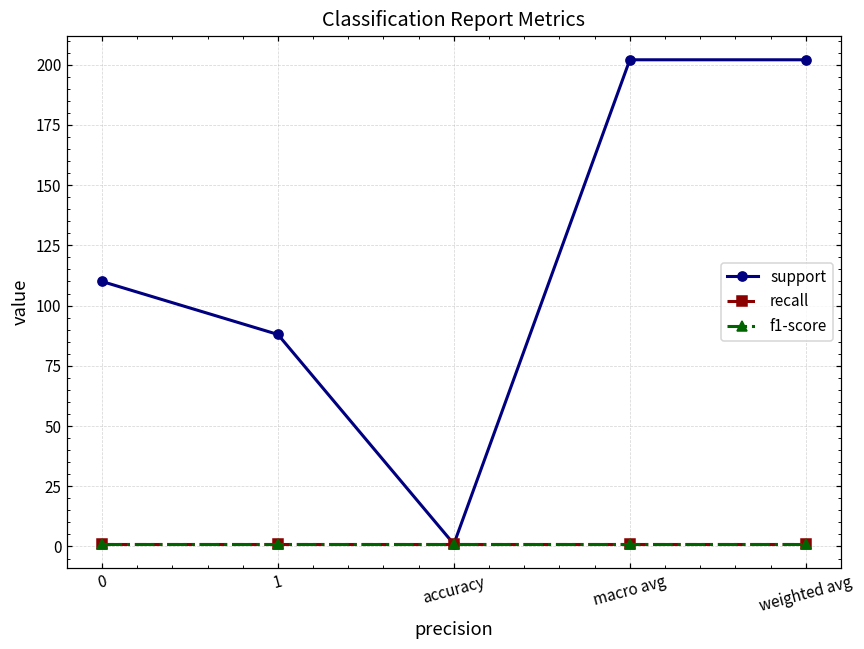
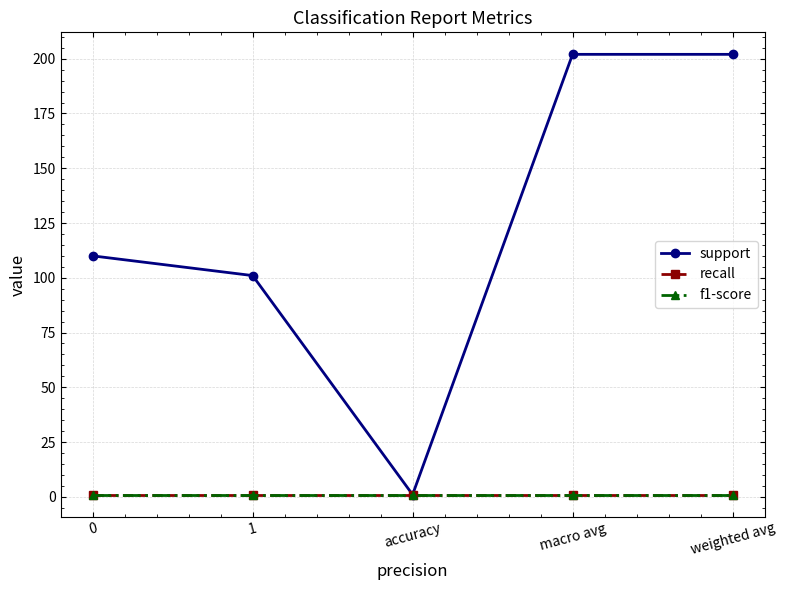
  {
    "support": {
      "0": 110,
-     "1": 88,
+     "1": 101,
      "macro avg": 202,
      "weighted avg": 202
    },
    "f1-score": {
      "0": 1,
      "1": 1,
      "macro avg": 1,
      "weighted avg": 1
    }
  }
